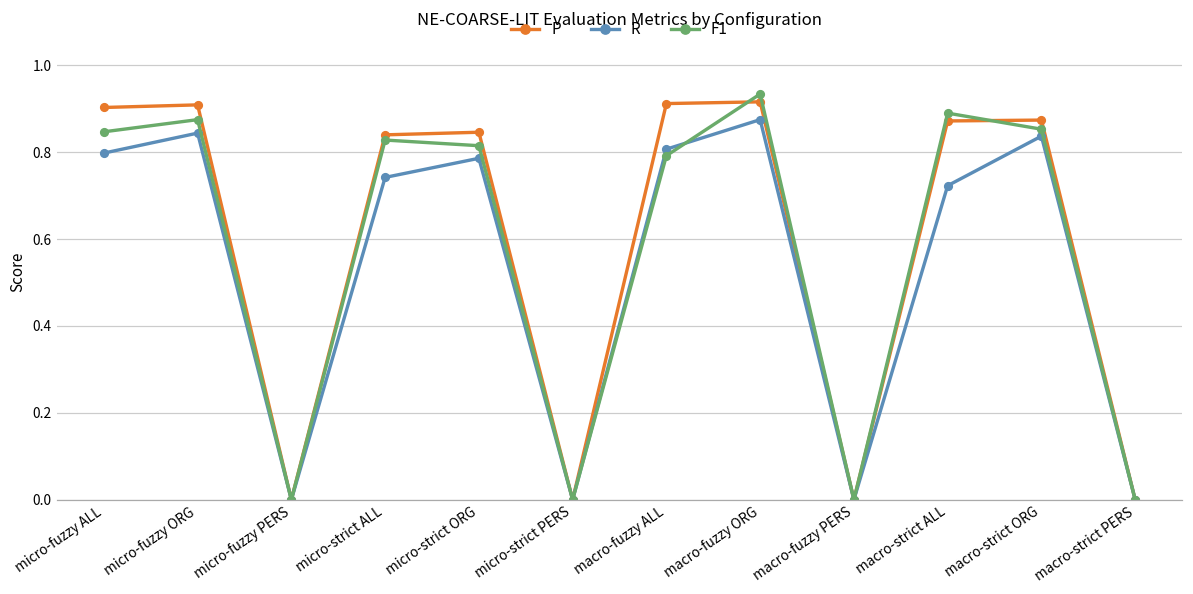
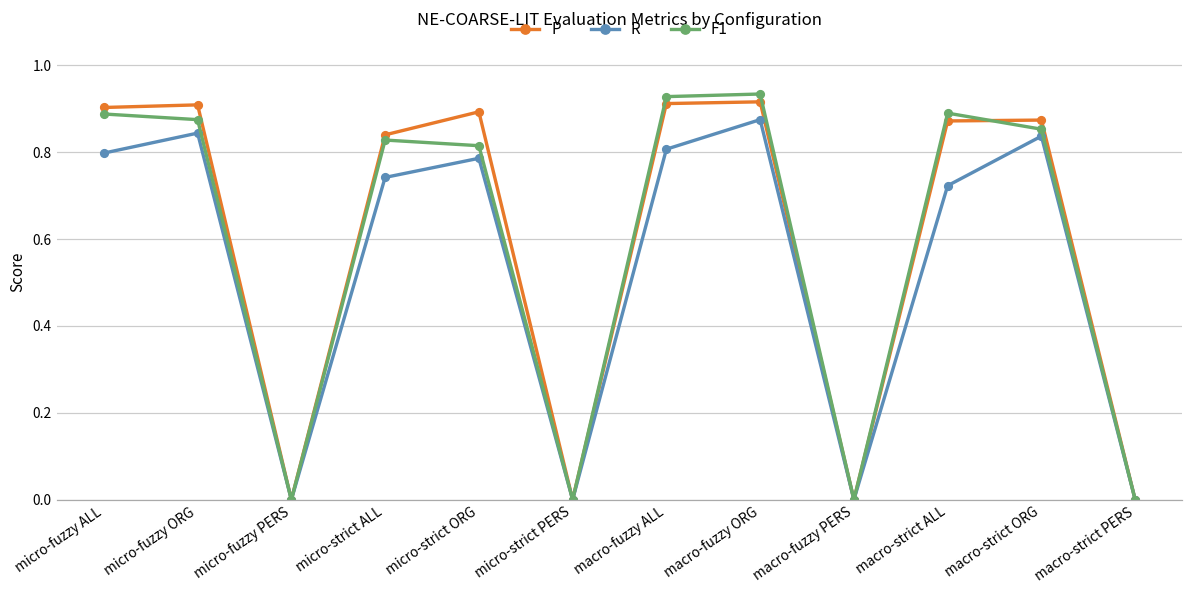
  {
    "P": {
      "micro-fuzzy ALL": 0.90,
      "micro-fuzzy ORG": 0.91,
      "micro-strict ALL": 0.84,
-     "micro-strict ORG": 0.85,
+     "micro-strict ORG": 0.89,
      "macro-fuzzy ALL": 0.91,
      "macro-fuzzy ORG": 0.92,
      "macro-strict ALL": 0.87,
      "macro-strict ORG": 0.87
    },
    "R": {
      "micro-fuzzy ALL": 0.80,
      "micro-fuzzy ORG": 0.84,
      "micro-strict ALL": 0.74,
      "micro-strict ORG": 0.79,
      "macro-fuzzy ALL": 0.81,
      "macro-fuzzy ORG": 0.88,
      "macro-strict ALL": 0.72,
      "macro-strict ORG": 0.84
    },
    "F1": {
-     "micro-fuzzy ALL": 0.85,
+     "micro-fuzzy ALL": 0.89,
      "micro-fuzzy ORG": 0.88,
      "micro-strict ALL": 0.83,
      "micro-strict ORG": 0.82,
-     "macro-fuzzy ALL": 0.79,
+     "macro-fuzzy ALL": 0.93,
      "macro-fuzzy ORG": 0.93,
      "macro-strict ALL": 0.89,
      "macro-strict ORG": 0.85
    }
  }
